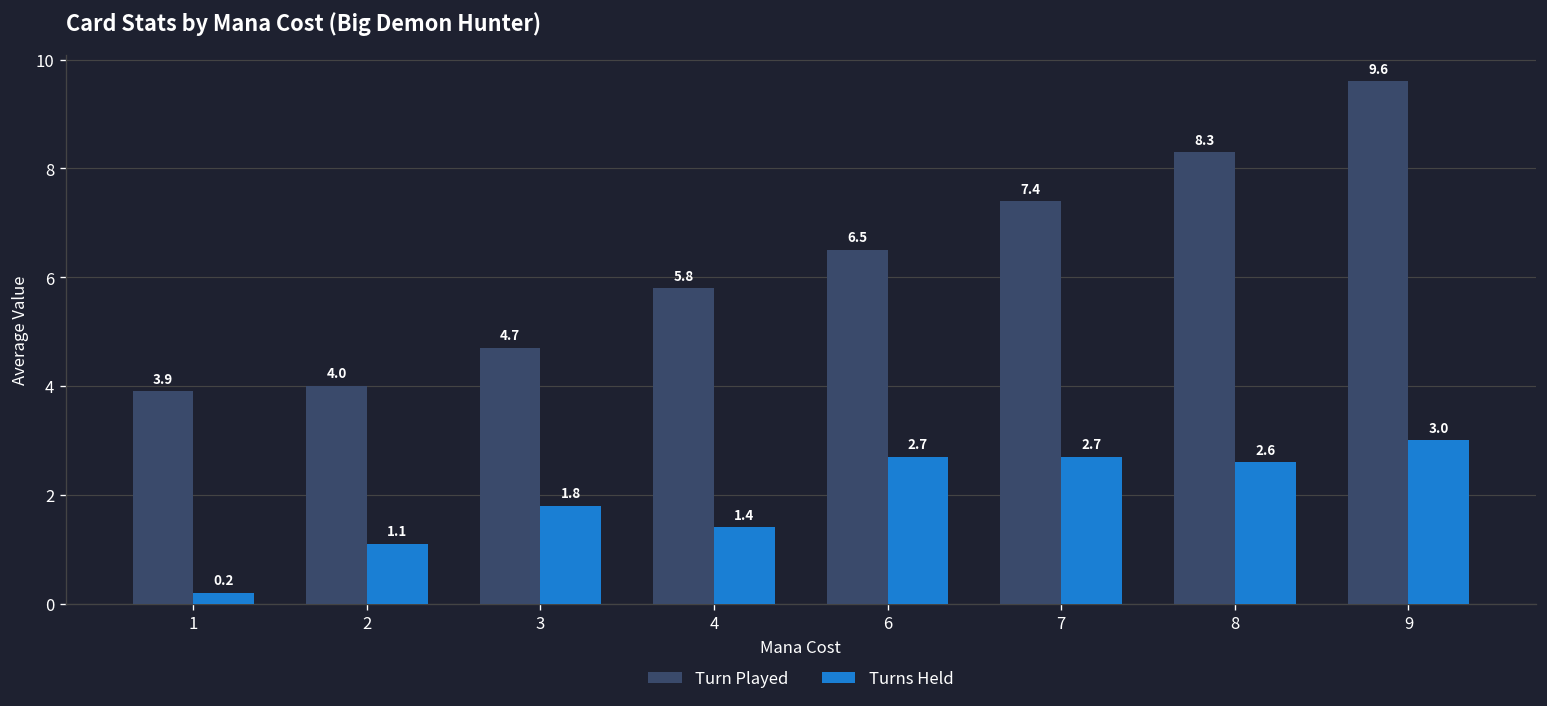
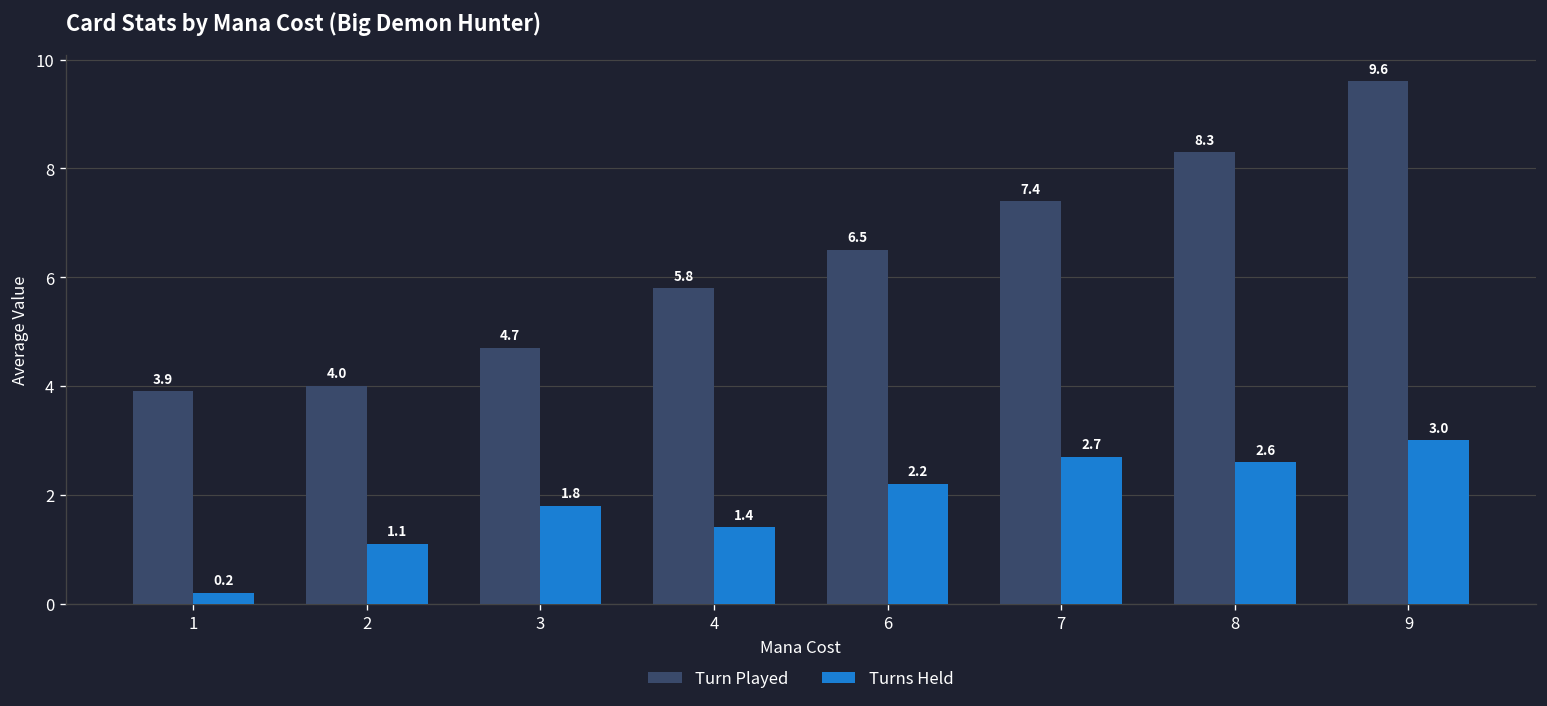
  {
    "Turn Played": {
      "1": 3.9,
      "2": 4.0,
      "3": 4.7,
      "4": 5.8,
      "6": 6.5,
      "7": 7.4,
      "8": 8.3,
      "9": 9.6
    },
    "Turns Held": {
      "1": 0.2,
      "2": 1.1,
      "3": 1.8,
      "4": 1.4,
-     "6": 2.7,
+     "6": 2.2,
      "7": 2.7,
      "8": 2.6,
      "9": 3.0
    }
  }
